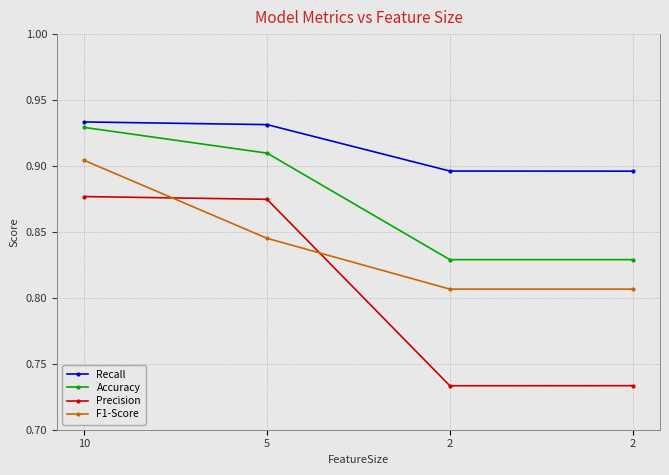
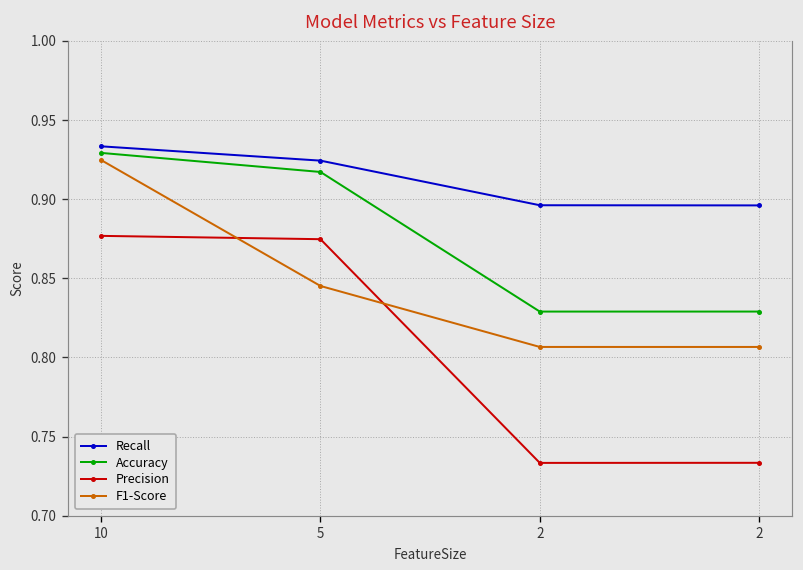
  {
    "Recall": {
      "10": 0.933,
-     "5": 0.931
+     "5": 0.924
    },
    "Accuracy": {
      "10": 0.929,
-     "5": 0.910
+     "5": 0.917
    },
    "Precision": {
      "10": 0.877,
      "5": 0.875
    },
    "F1-Score": {
-     "10": 0.904,
+     "10": 0.925,
      "5": 0.845
    }
  }
